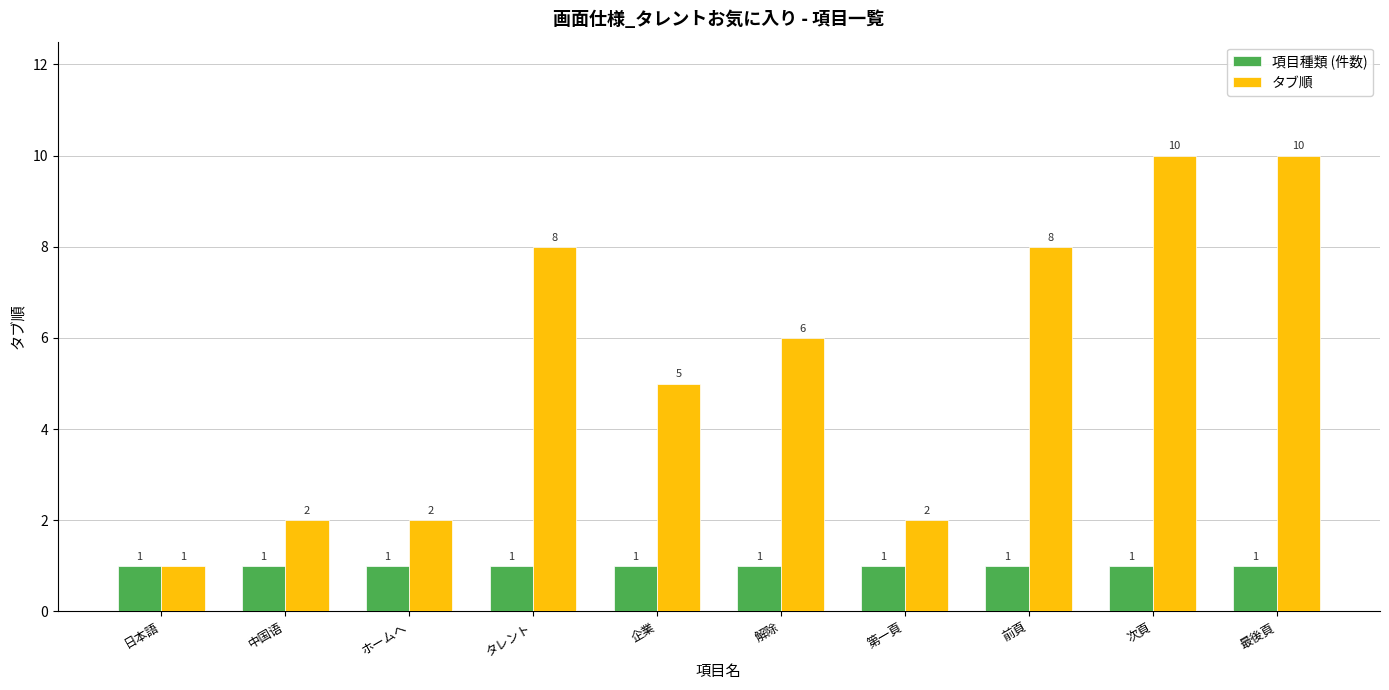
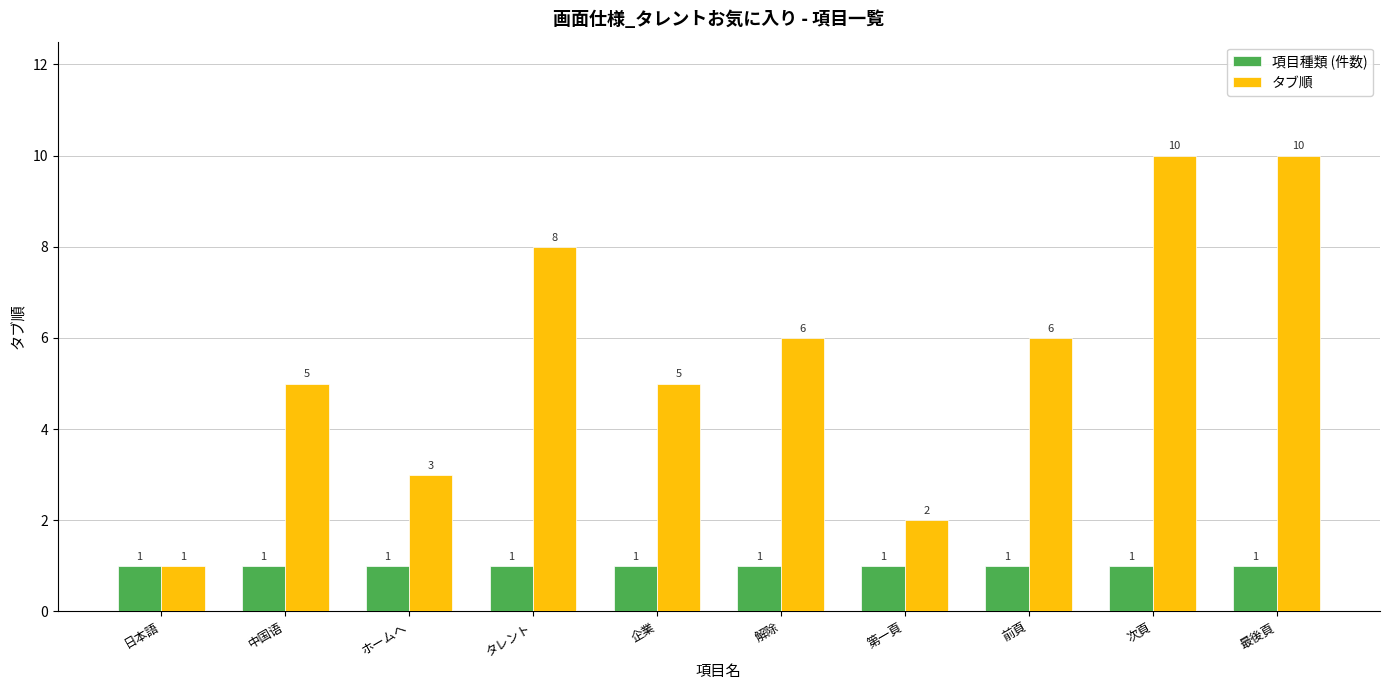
  {
    "項目種類 (件数)": {
      "日本語": 1,
      "中国语": 1,
      "ホームへ": 1,
      "タレント": 1,
      "企業": 1,
      "解除": 1,
      "第一頁": 1,
      "前頁": 1,
      "次頁": 1,
      "最後頁": 1
    },
    "タブ順": {
      "日本語": 1,
-     "中国语": 2,
-     "ホームへ": 2,
+     "中国语": 5,
+     "ホームへ": 3,
      "タレント": 8,
      "企業": 5,
      "解除": 6,
      "第一頁": 2,
-     "前頁": 8,
+     "前頁": 6,
      "次頁": 10,
      "最後頁": 10
    }
  }
